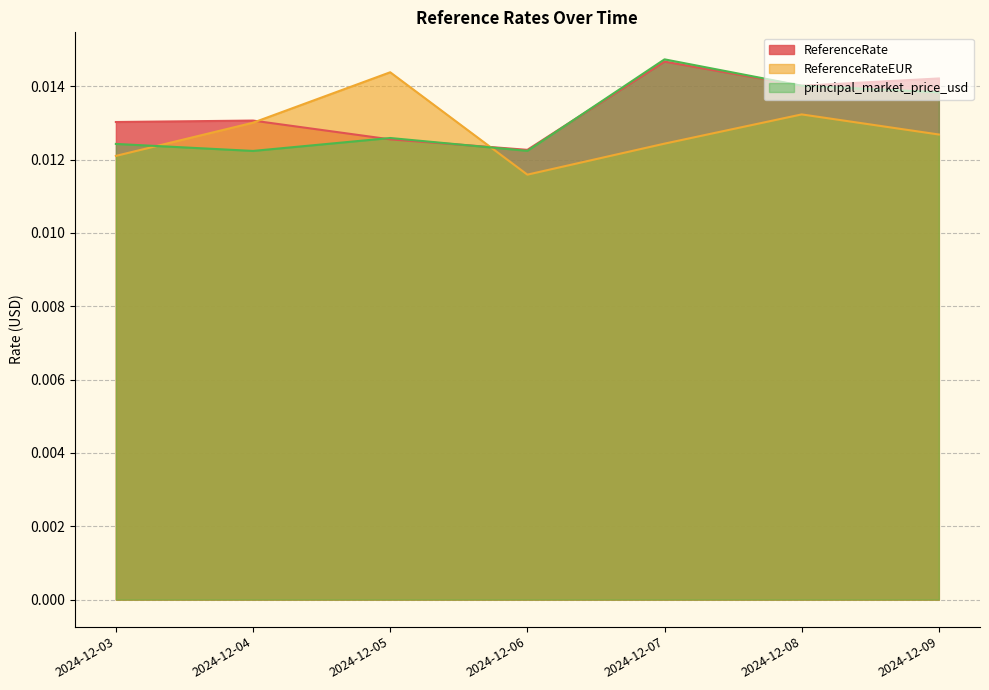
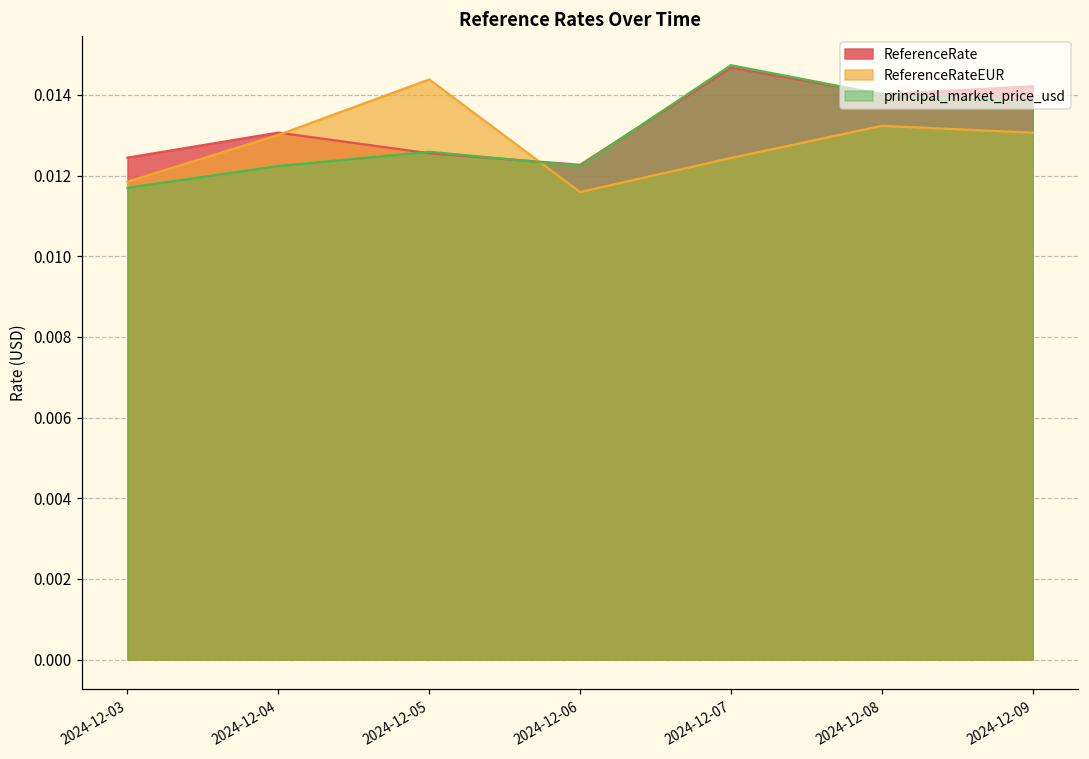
  {
    "ReferenceRate": {
-     "2024-12-03": 0.0130
+     "2024-12-03": 0.0124
    },
    "ReferenceRateEUR": {
-     "2024-12-03": 0.0121,
+     "2024-12-03": 0.0118,
      "2024-12-05": 0.0144,
      "2024-12-06": 0.0116,
      "2024-12-07": 0.0124,
      "2024-12-08": 0.0132,
-     "2024-12-09": 0.0127
+     "2024-12-09": 0.0131
    },
    "principal_market_price_usd": {
-     "2024-12-03": 0.0124,
+     "2024-12-03": 0.0117,
      "2024-12-04": 0.0122
    }
  }
